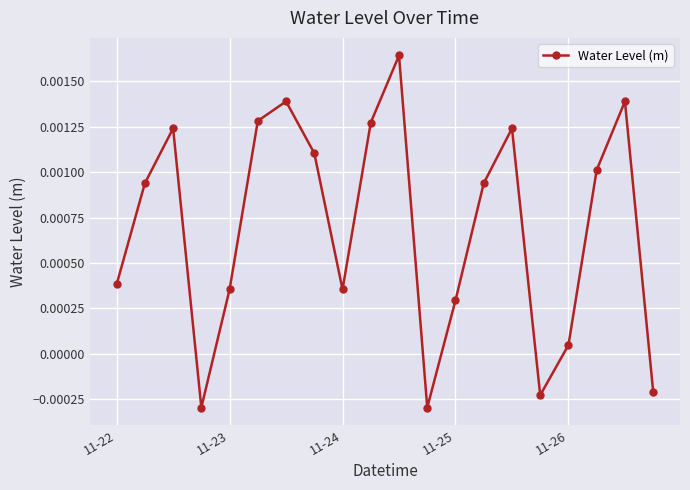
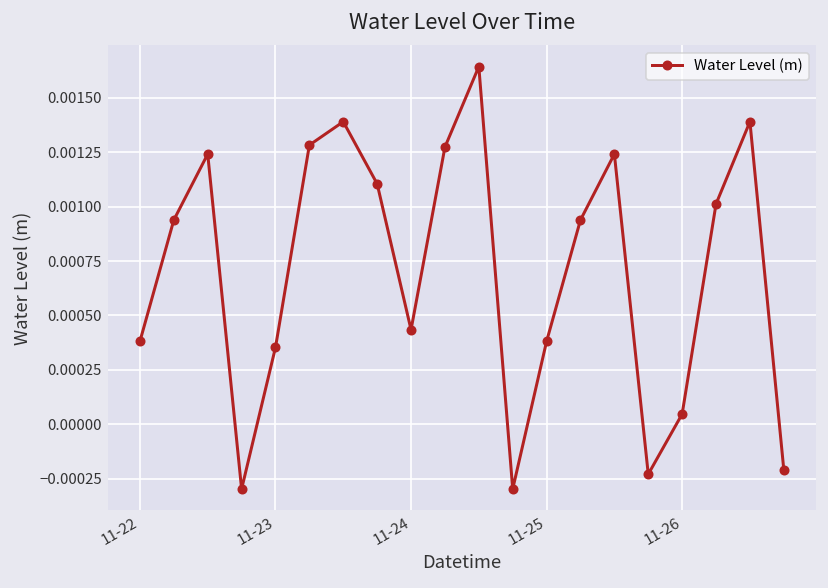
  {
    "11-22": 0.00038,
    "11-23": 0.00035,
-   "11-24": 0.00035,
-   "11-25": 0.00029,
+   "11-24": 0.00043,
+   "11-25": 0.00038,
    "11-26": 0.00005
  }
